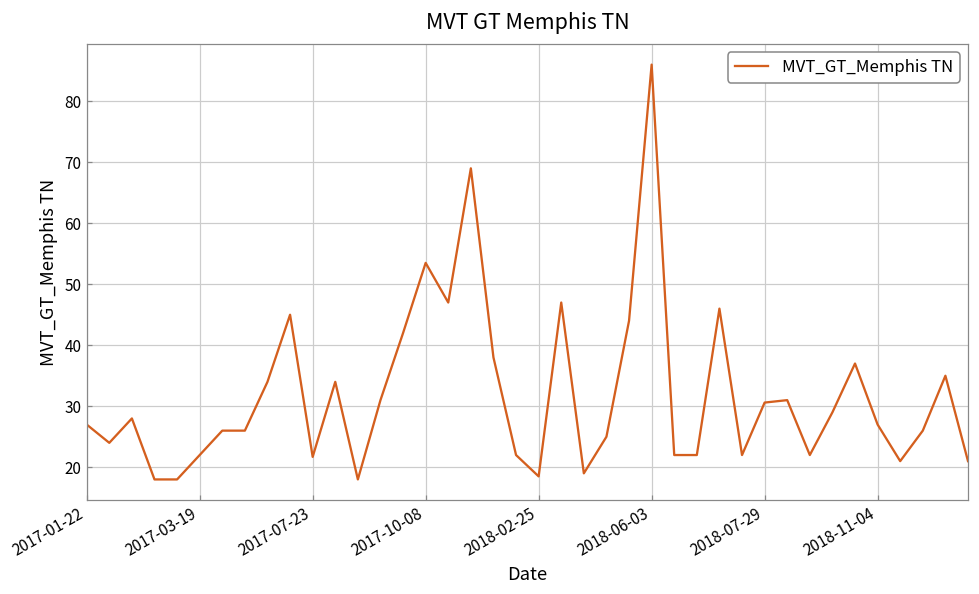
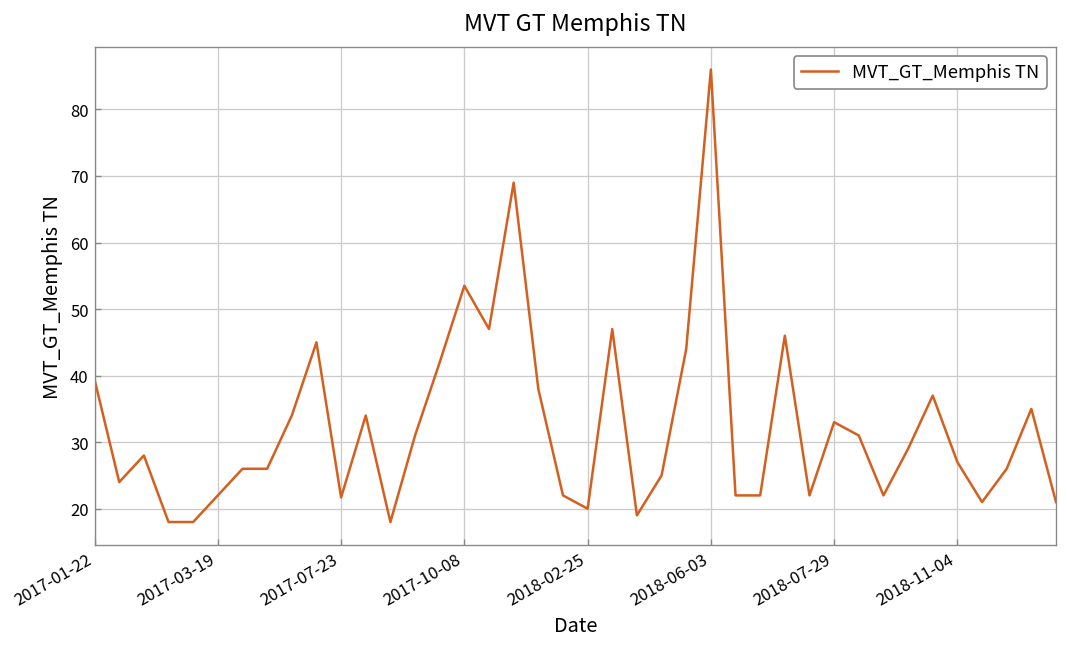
  {
-   "2017-01-22": 27,
+   "2017-01-22": 39,
    "2017-03-19": 22,
    "2017-07-23": 22,
    "2017-10-08": 54,
-   "2018-02-25": 19,
+   "2018-02-25": 20,
    "2018-06-03": 86,
-   "2018-07-29": 31,
+   "2018-07-29": 33,
    "2018-11-04": 27
  }
